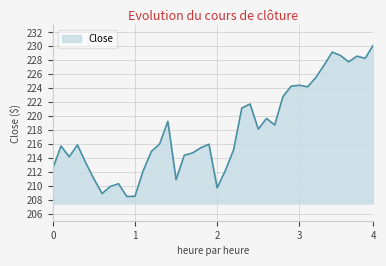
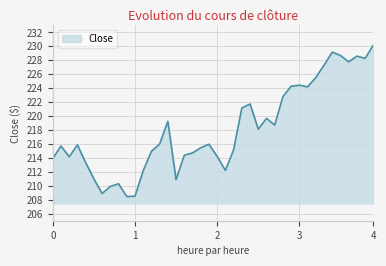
  {
-   "0": 212,
+   "0": 214,
    "1": 209,
-   "2": 210,
+   "2": 214,
    "3": 224,
    "4": 230
  }
